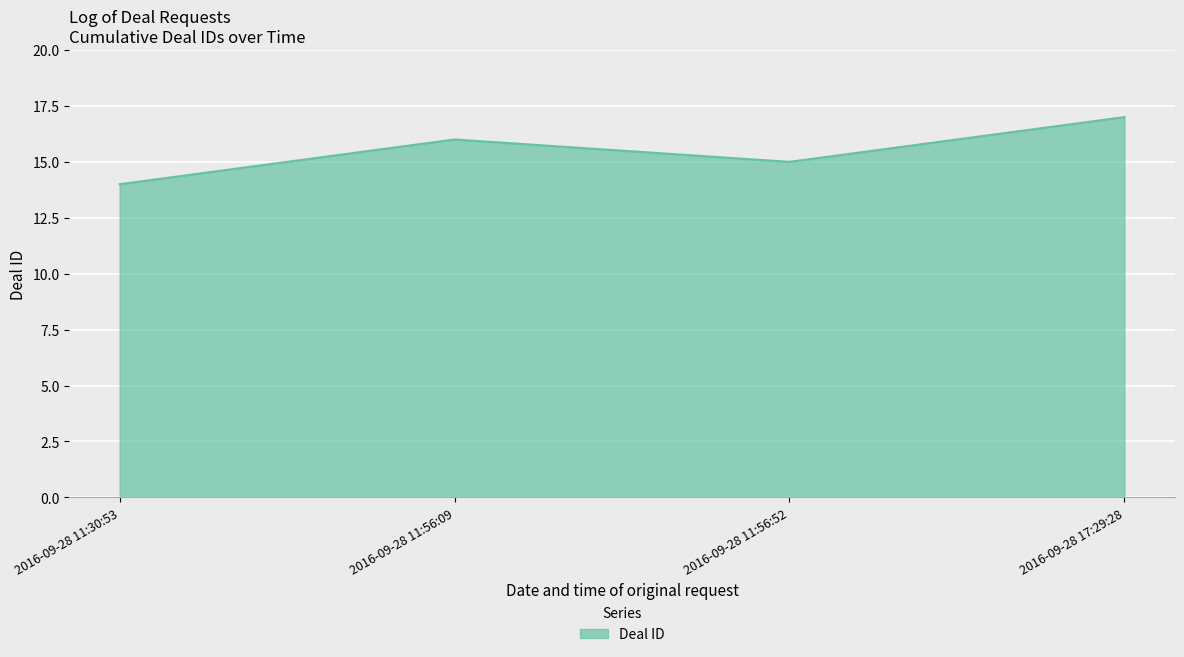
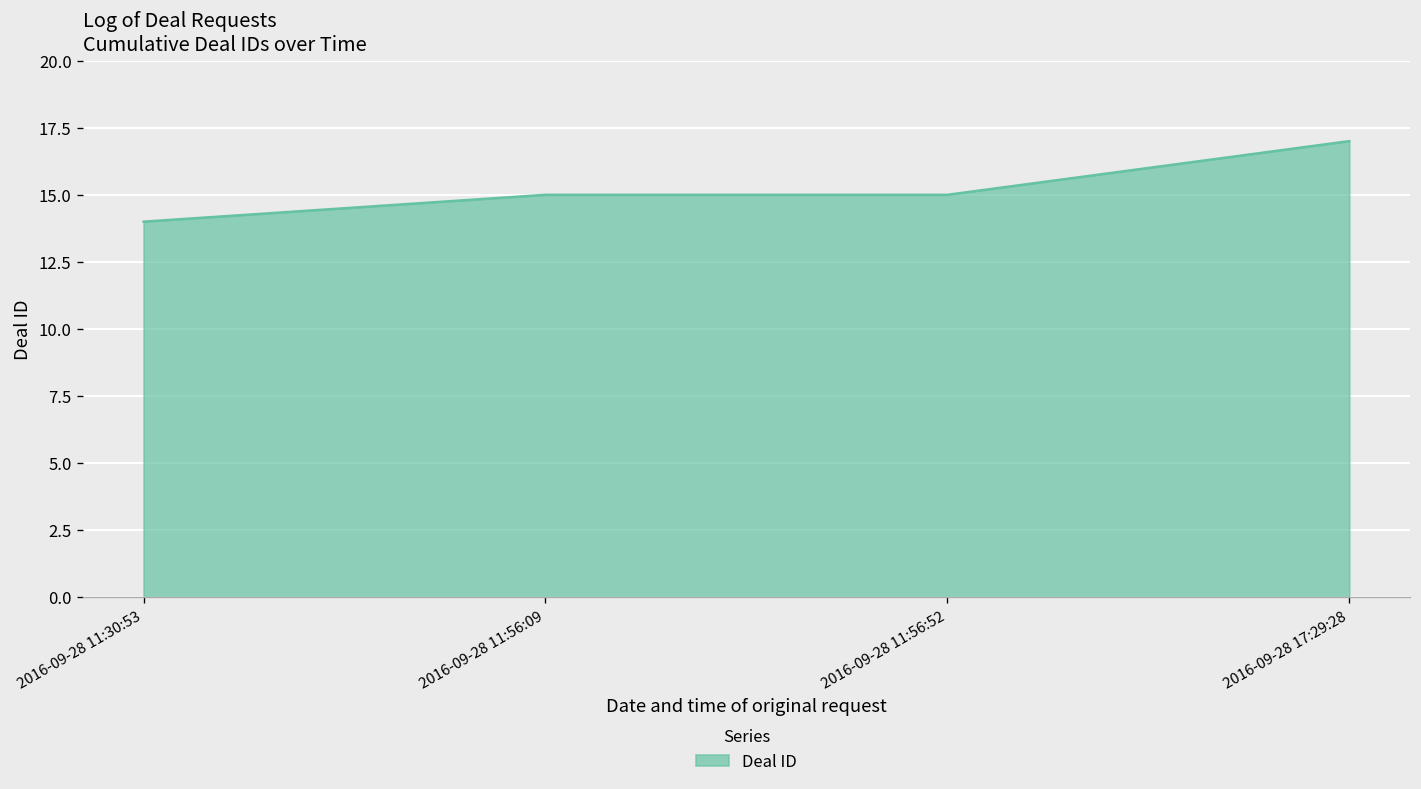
  {
    "2016-09-28 11:30:53": 14,
-   "2016-09-28 11:56:09": 16,
+   "2016-09-28 11:56:09": 15,
    "2016-09-28 11:56:52": 15,
    "2016-09-28 17:29:28": 17
  }
